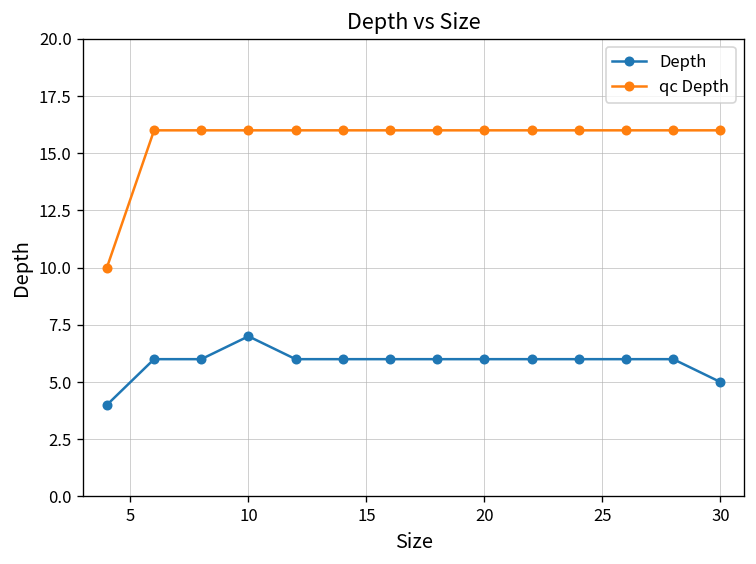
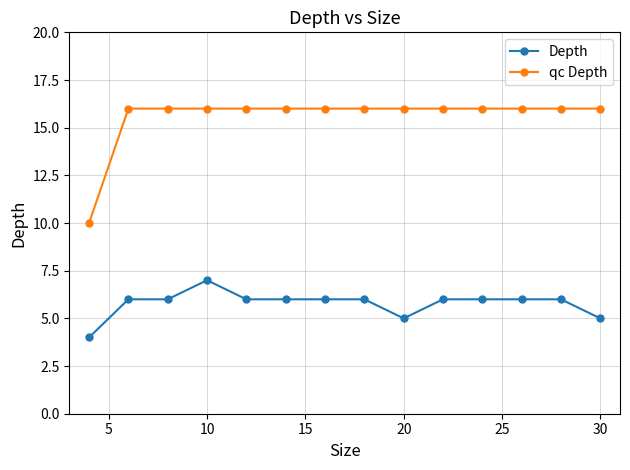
  {
    "Depth": {
      "10": 7,
-     "20": 6,
+     "20": 5,
      "30": 5
    },
    "qc Depth": {
      "10": 16,
      "20": 16,
      "30": 16
    }
  }
